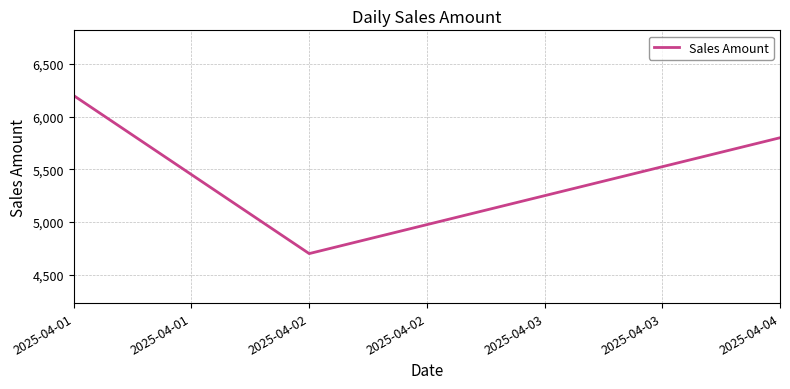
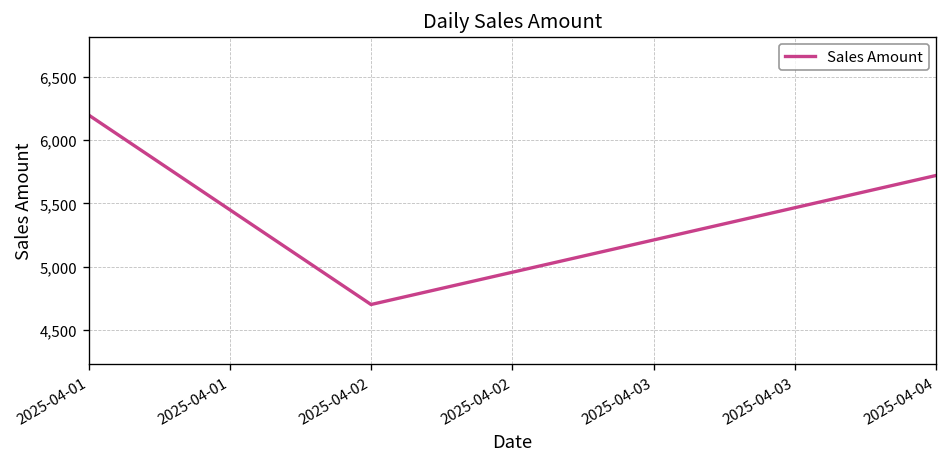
  {
    "2025-04-01": "6,200",
    "2025-04-02": "4,700",
-   "2025-04-04": "5,800"
+   "2025-04-04": "5,720"
  }
